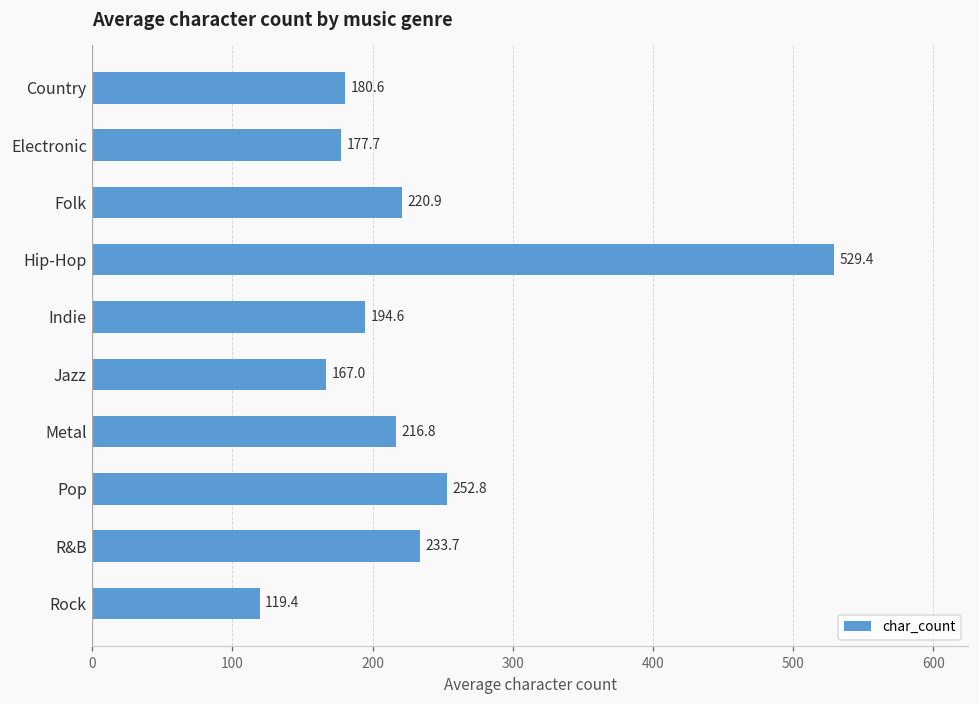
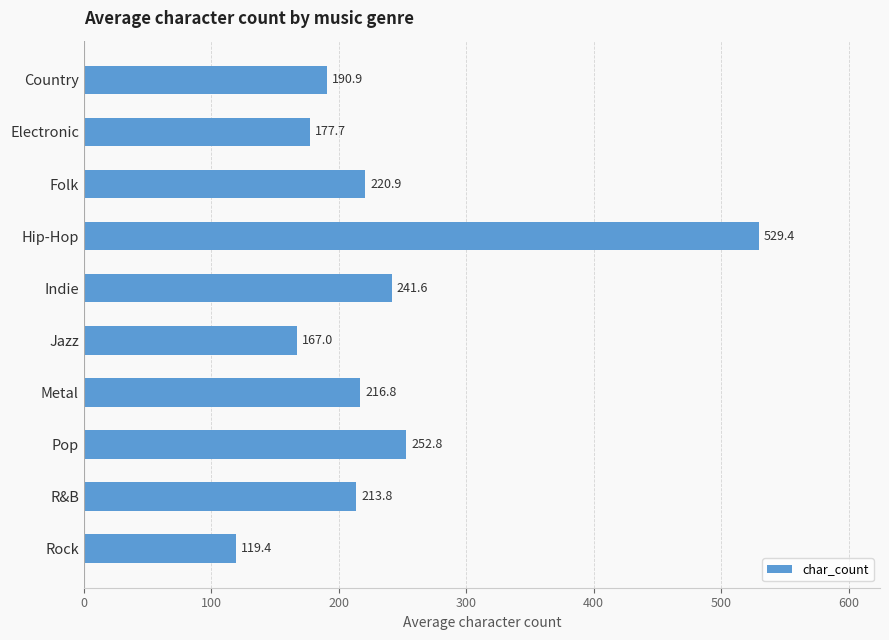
  {
-   "Country": 180.6,
+   "Country": 190.9,
    "Electronic": 177.7,
    "Folk": 220.9,
    "Hip-Hop": 529.4,
-   "Indie": 194.6,
+   "Indie": 241.6,
    "Jazz": 167.0,
    "Metal": 216.8,
    "Pop": 252.8,
-   "R&B": 233.7,
+   "R&B": 213.8,
    "Rock": 119.4
  }
